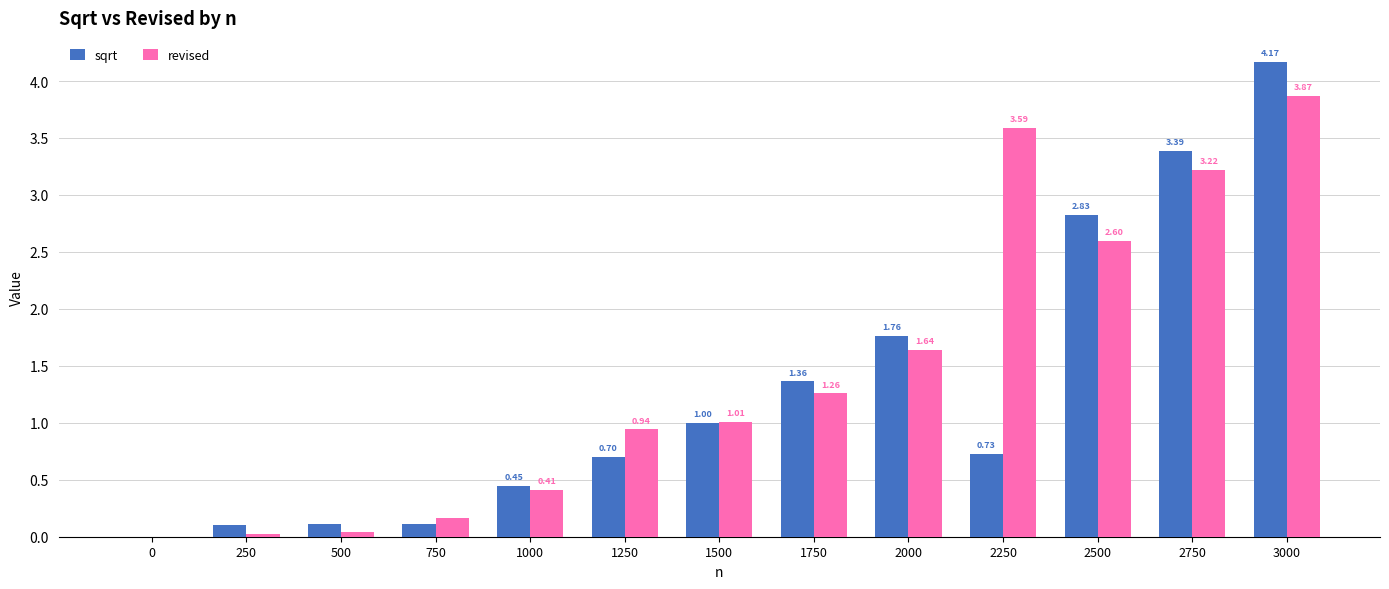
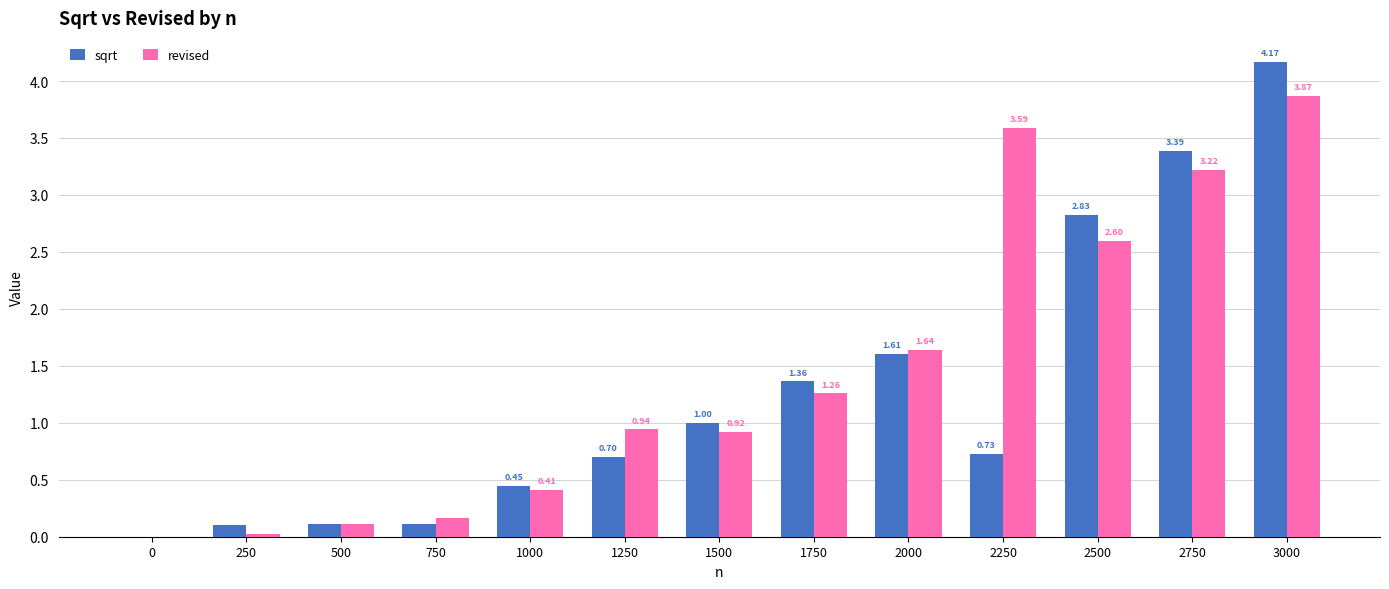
  {
    "sqrt": {
      "1000": 0.45,
      "1250": 0.70,
      "1500": 1.00,
      "1750": 1.36,
-     "2000": 1.76,
+     "2000": 1.61,
      "2250": 0.73,
      "2500": 2.83,
      "2750": 3.39,
      "3000": 4.17
    },
    "revised": {
-     "500": 0.04,
+     "500": 0.12,
      "1000": 0.41,
      "1250": 0.94,
-     "1500": 1.01,
+     "1500": 0.92,
      "1750": 1.26,
      "2000": 1.64,
      "2250": 3.59,
      "2500": 2.60,
      "2750": 3.22,
      "3000": 3.87
    }
  }
